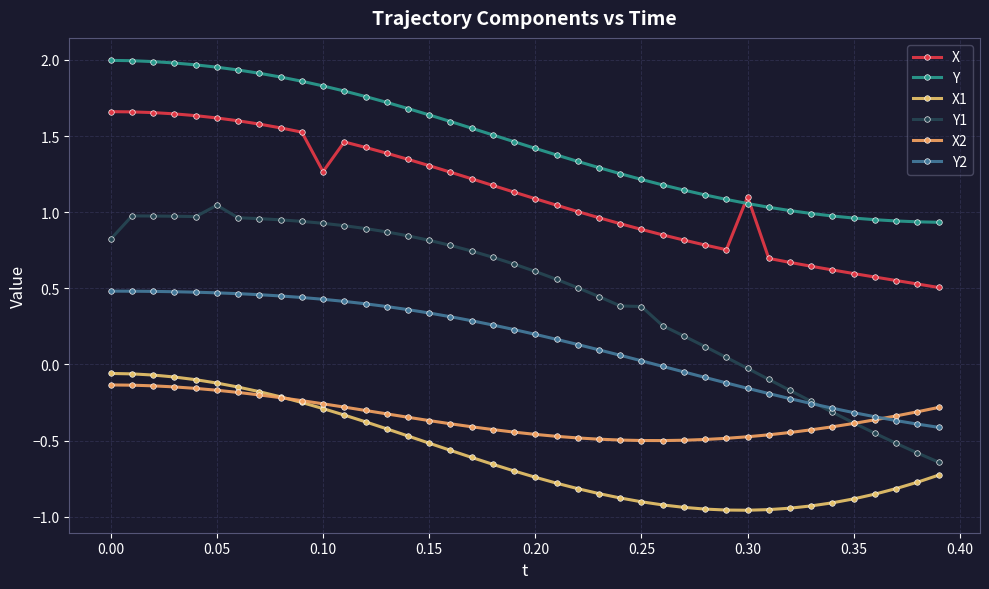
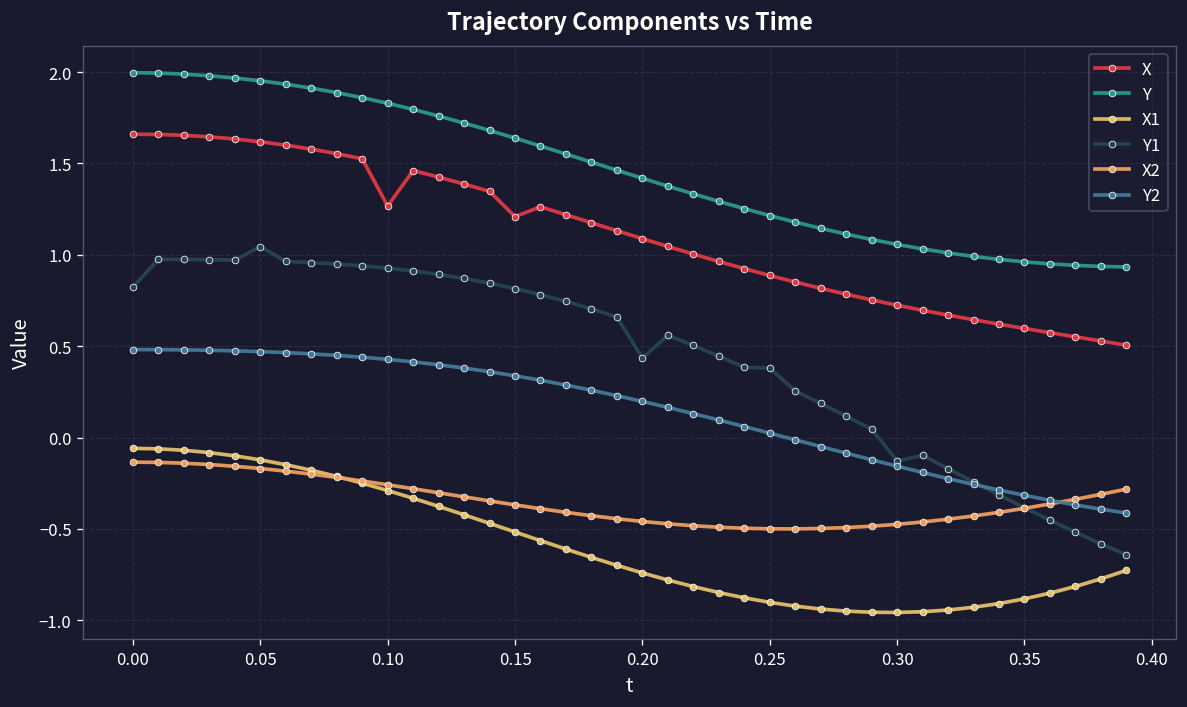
  {
    "X": {
      "0.00": 1.66,
      "0.05": 1.62,
      "0.10": 1.27,
-     "0.15": 1.31,
+     "0.15": 1.21,
      "0.20": 1.09,
      "0.25": 0.89,
-     "0.30": 1.10,
+     "0.30": 0.72,
      "0.35": 0.60
    },
    "Y1": {
      "0.00": 0.82,
      "0.05": 1.05,
      "0.10": 0.93,
      "0.15": 0.82,
-     "0.20": 0.61,
+     "0.20": 0.44,
      "0.25": 0.38,
-     "0.30": -0.03
+     "0.30": -0.13
    }
  }
